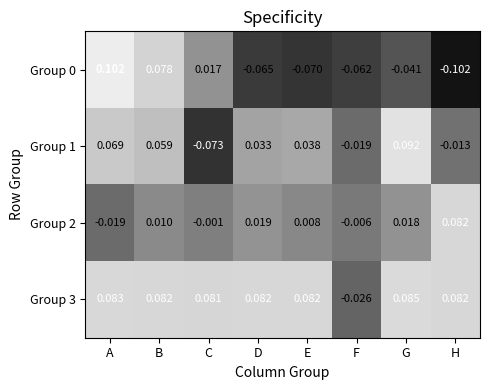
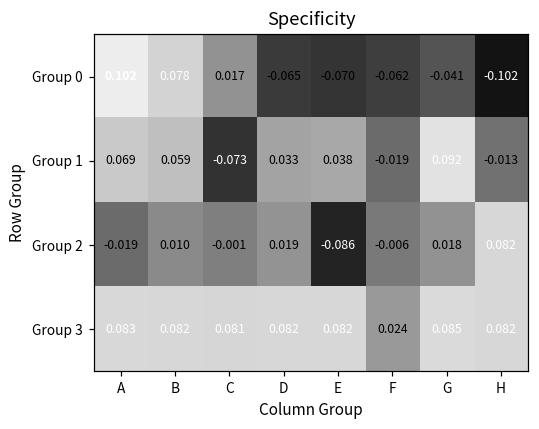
  {
    "Group 0": {
      "C": 0.017,
      "D": -0.065,
      "E": -0.070,
      "F": -0.062,
      "G": -0.041,
      "H": -0.102
    },
    "Group 1": {
      "A": 0.069,
      "B": 0.059,
      "C": -0.073,
      "D": 0.033,
      "E": 0.038,
      "F": -0.019,
      "H": -0.013
    },
    "Group 2": {
      "A": -0.019,
      "B": 0.010,
      "C": -0.001,
      "D": 0.019,
-     "E": 0.008,
+     "E": -0.086,
      "F": -0.006,
      "G": 0.018
    },
    "Group 3": {
-     "F": -0.026
+     "F": 0.024
    }
  }
